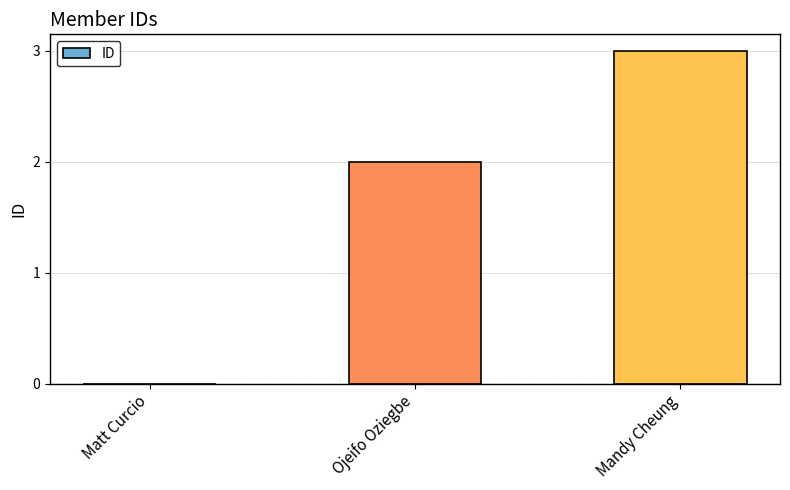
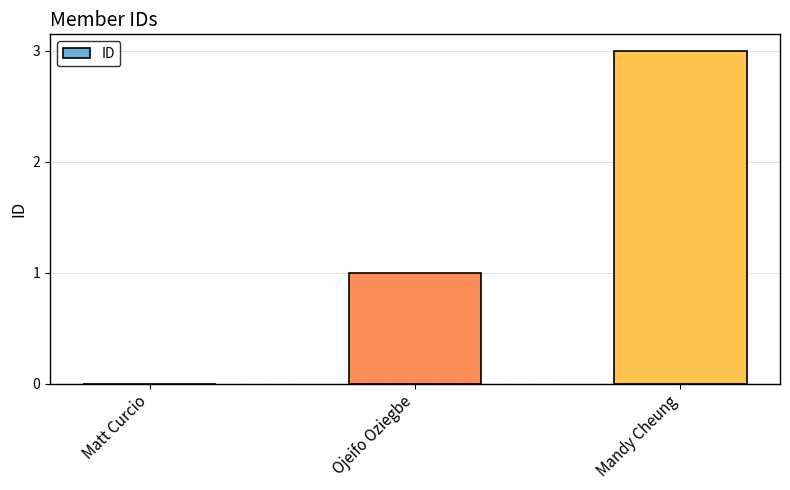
  {
    "Matt Curcio": 0,
-   "Ojeifo Oziegbe": 2,
+   "Ojeifo Oziegbe": 1,
    "Mandy Cheung": 3
  }
